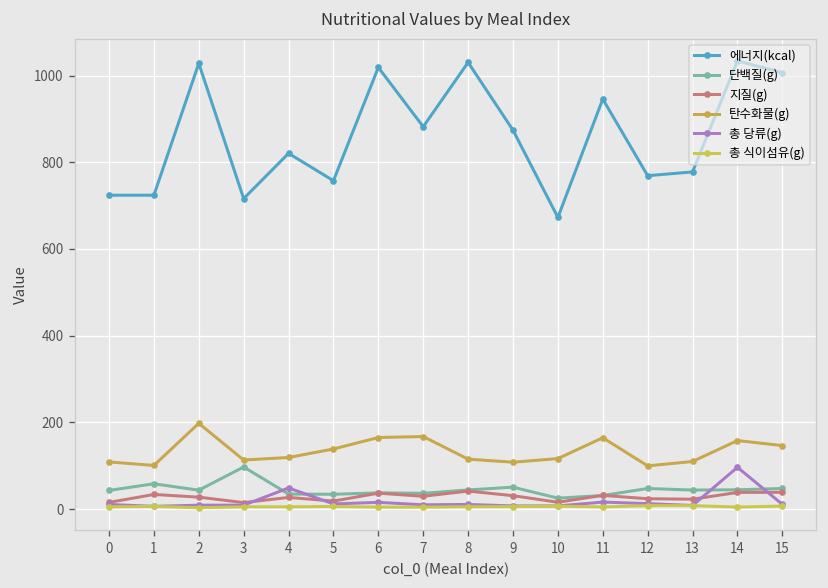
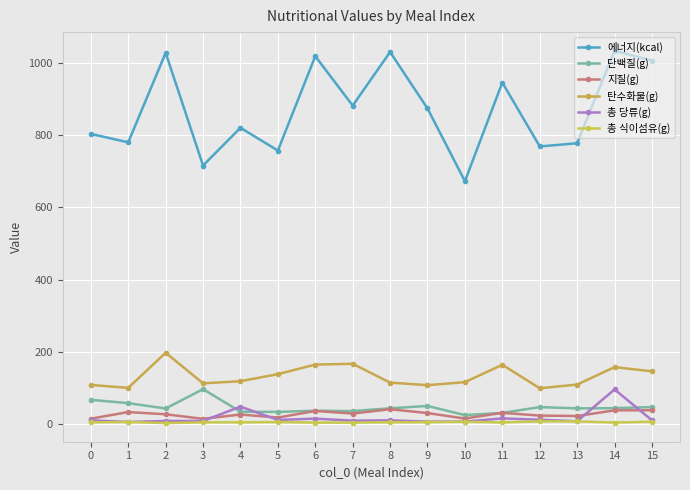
  {
    "에너지(kcal)": {
-     "0": 720,
-     "1": 720,
+     "0": 800,
+     "1": 780,
      "2": 1030,
      "3": 720,
      "4": 820,
      "5": 760,
      "6": 1020,
      "7": 880,
      "8": 1030,
      "9": 870,
      "10": 670,
      "11": 950,
      "12": 770,
      "13": 780
    },
    "단백질(g)": {
-     "0": 40,
+     "0": 70,
      "1": 60,
      "2": 40,
      "3": 100,
      "4": 30,
      "5": 30,
      "9": 50,
      "10": 30,
      "12": 50,
      "13": 40,
      "15": 50
    },
    "지질(g)": {
      "1": 30,
      "2": 30,
      "4": 30,
      "9": 30,
      "10": 20,
      "12": 20,
      "13": 20,
      "15": 40
    },
    "총 당류(g)": {
      "4": 50,
      "6": 20,
      "11": 20,
      "14": 100
    }
  }
